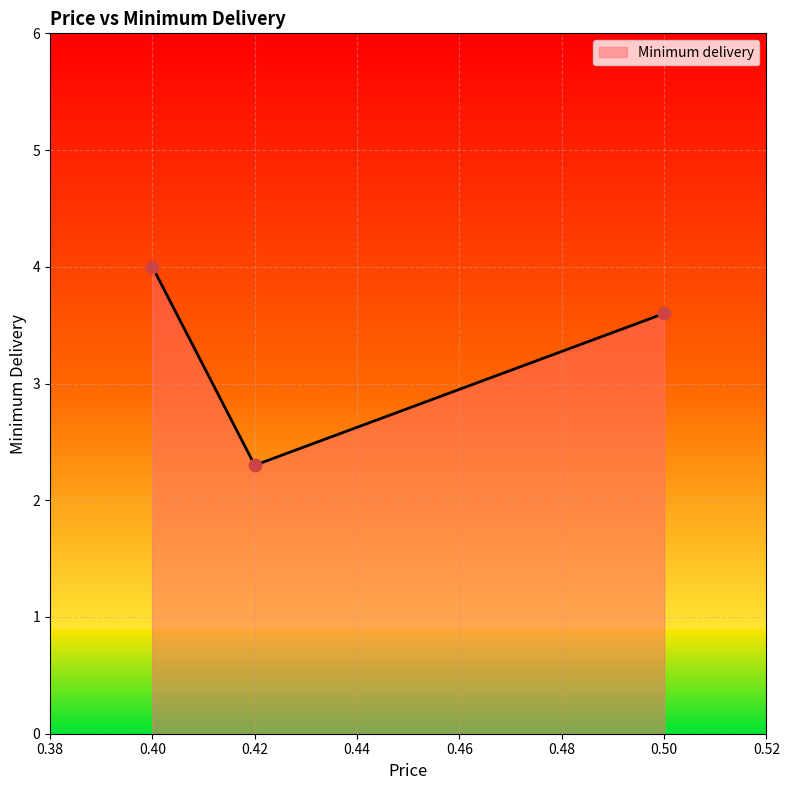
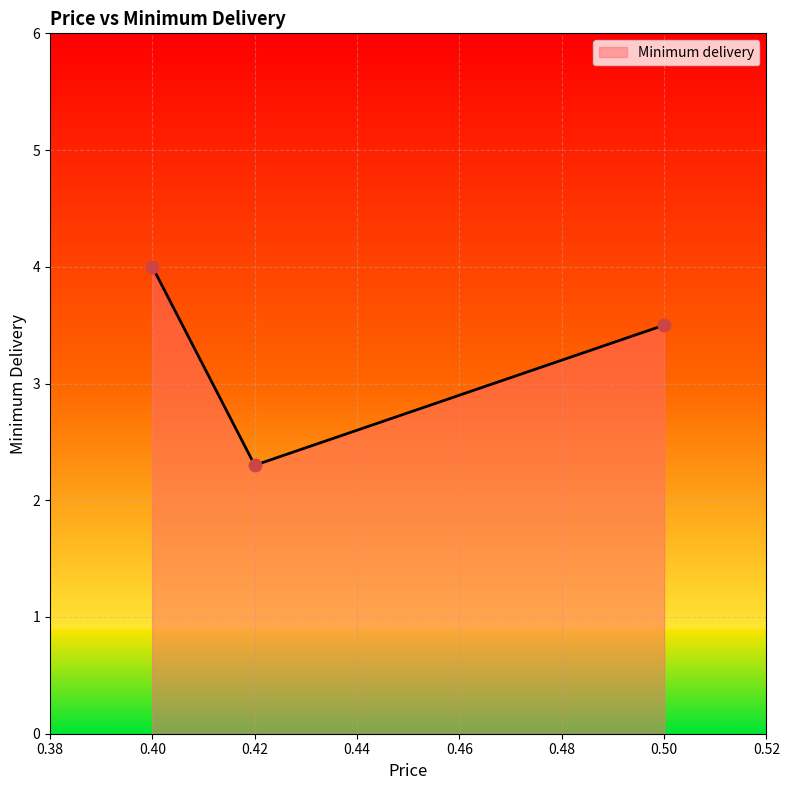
  {
    "0.40": 4.0,
    "0.42": 2.3,
-   "0.50": 3.6
+   "0.50": 3.5
  }
